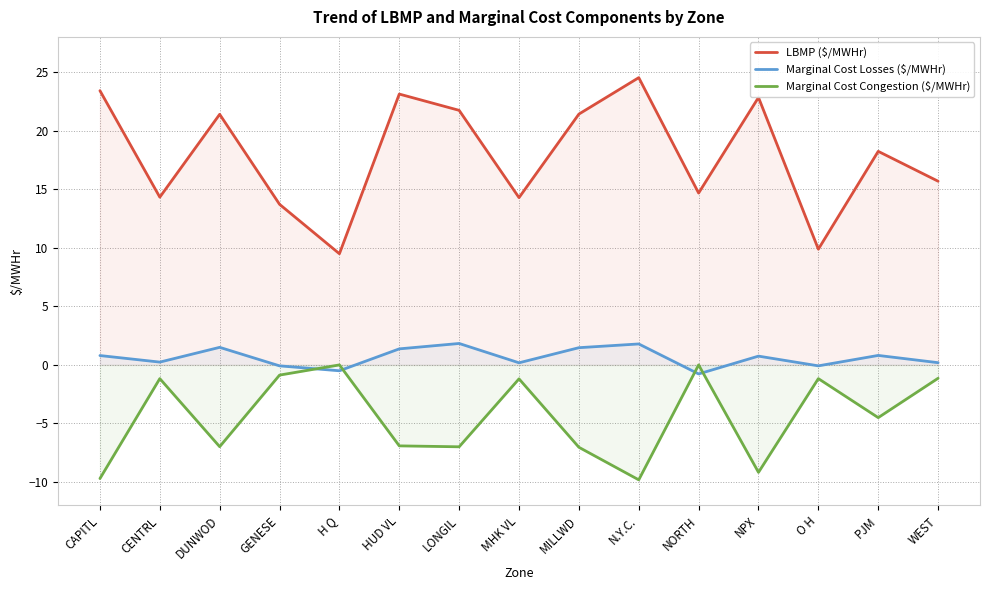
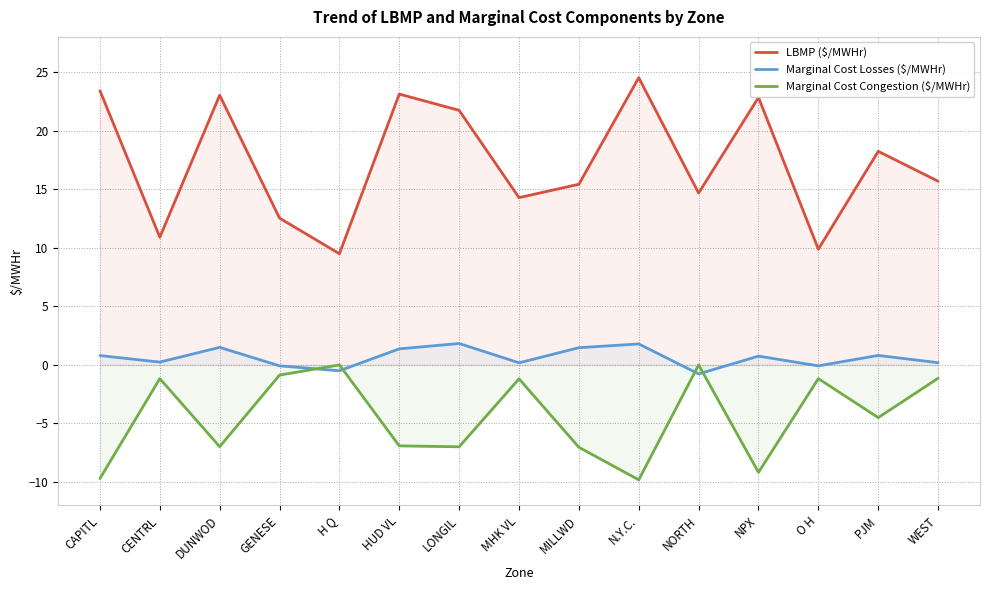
  {
    "LBMP ($/MWHr)": {
      "CAPITL": 23.4,
-     "CENTRL": 14.3,
-     "DUNWOD": 21.4,
-     "GENESE": 13.7,
+     "CENTRL": 10.9,
+     "DUNWOD": 23.0,
+     "GENESE": 12.5,
      "H Q": 9.5,
      "HUD VL": 23.1,
      "LONGIL": 21.7,
      "MHK VL": 14.3,
-     "MILLWD": 21.4,
+     "MILLWD": 15.4,
      "N.Y.C.": 24.5,
      "NORTH": 14.7,
      "NPX": 22.8,
      "O H": 9.9,
      "PJM": 18.2,
      "WEST": 15.7
    }
  }
